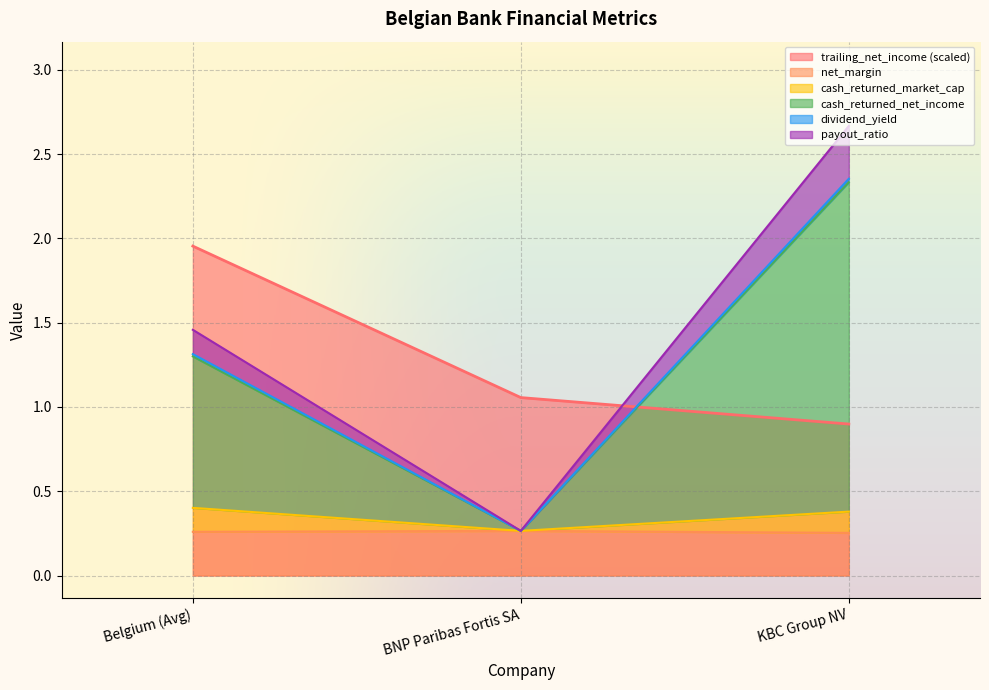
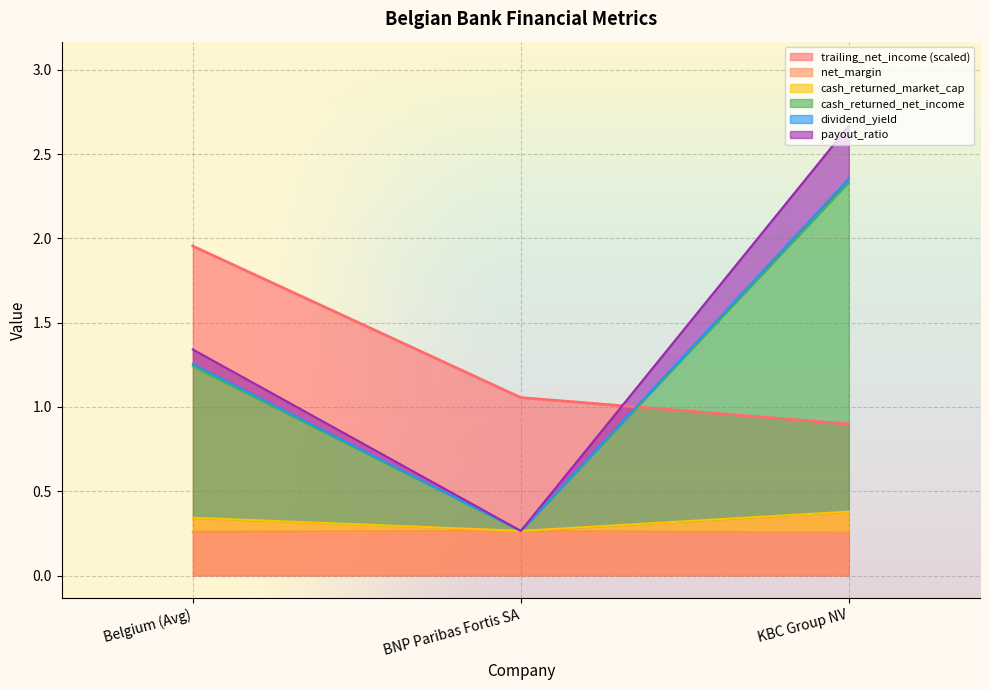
  {
    "cash_returned_market_cap": {
-     "Belgium (Avg)": 0.14,
+     "Belgium (Avg)": 0.08,
      "KBC Group NV": 0.13
    },
    "cash_returned_net_income": {
      "KBC Group NV": 1.95
    },
    "dividend_yield": {
      "KBC Group NV": 0.02
    },
    "payout_ratio": {
-     "Belgium (Avg)": 0.14
+     "Belgium (Avg)": 0.09
    }
  }
